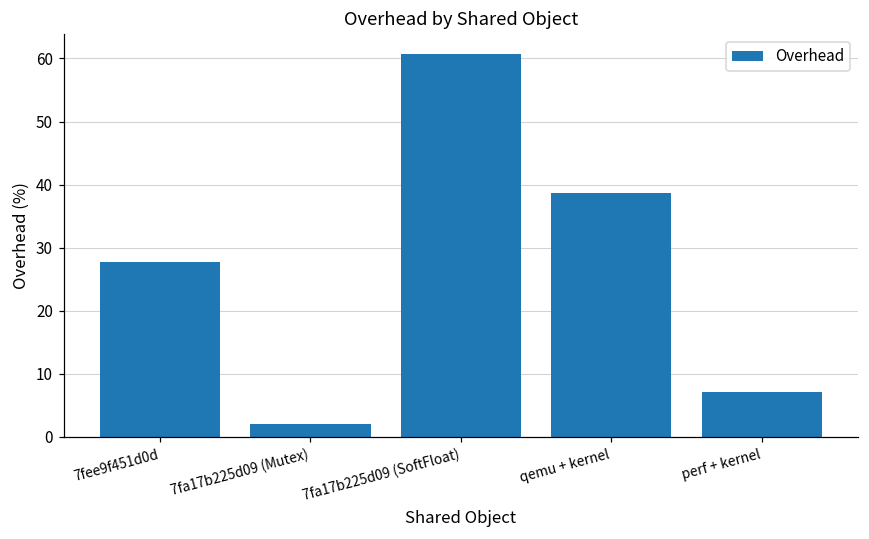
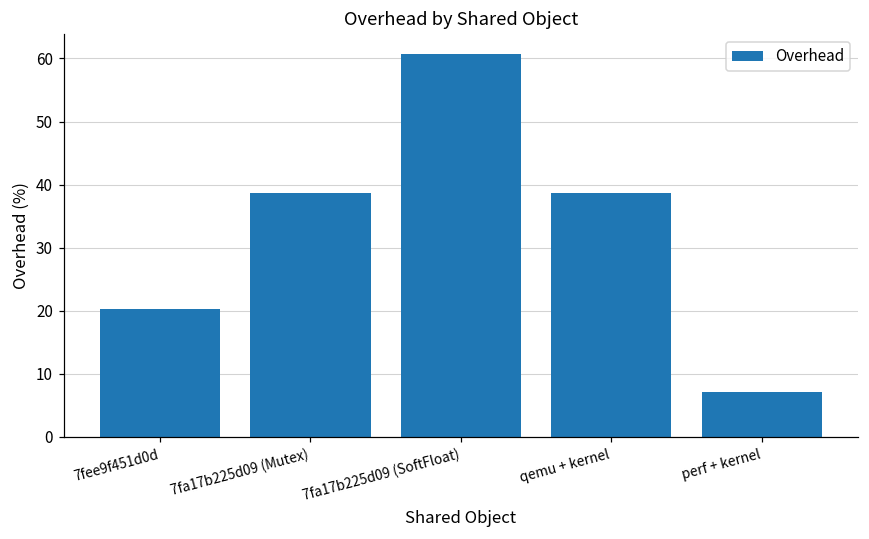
  {
-   "7fee9f451d0d": 28,
-   "7fa17b225d09 (Mutex)": 2,
+   "7fee9f451d0d": 20,
+   "7fa17b225d09 (Mutex)": 39,
    "7fa17b225d09 (SoftFloat)": 61,
    "qemu + kernel": 39,
    "perf + kernel": 7
  }
